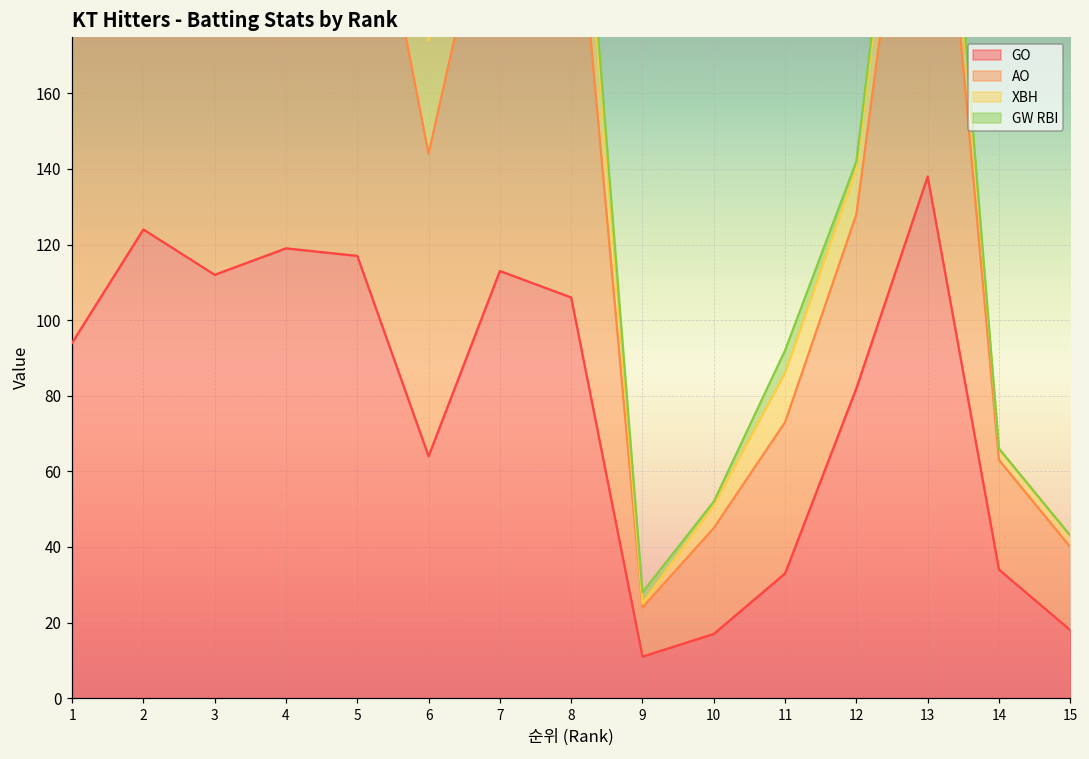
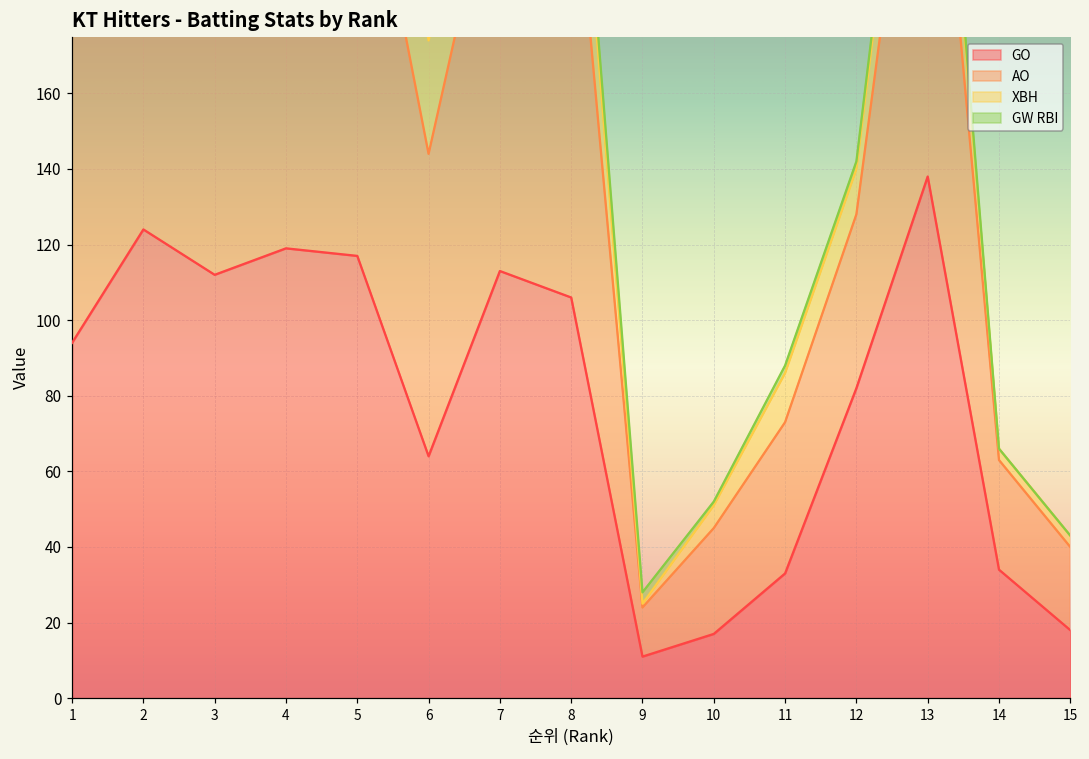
  {
    "GW RBI": {
      "9": 3,
      "10": 1,
-     "11": 6,
+     "11": 2,
      "12": 2
    }
  }
